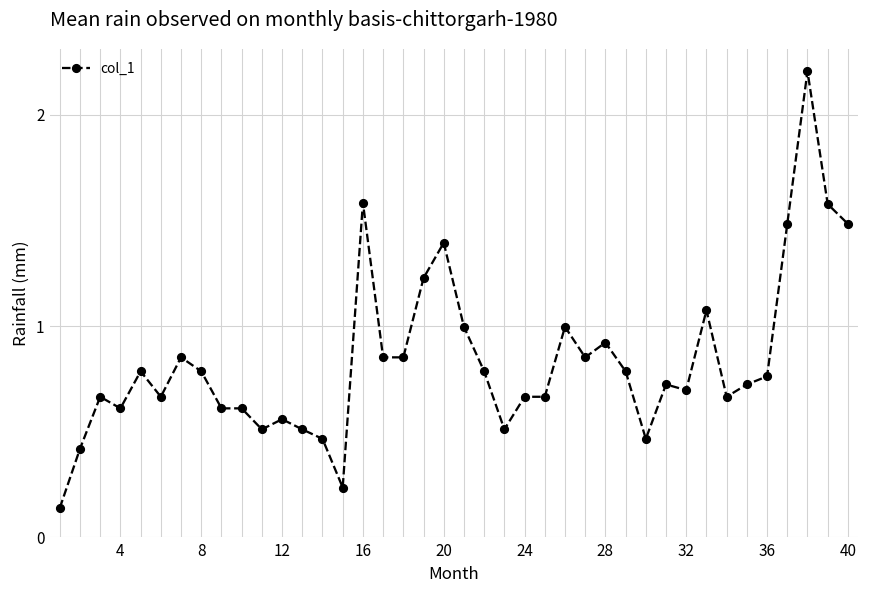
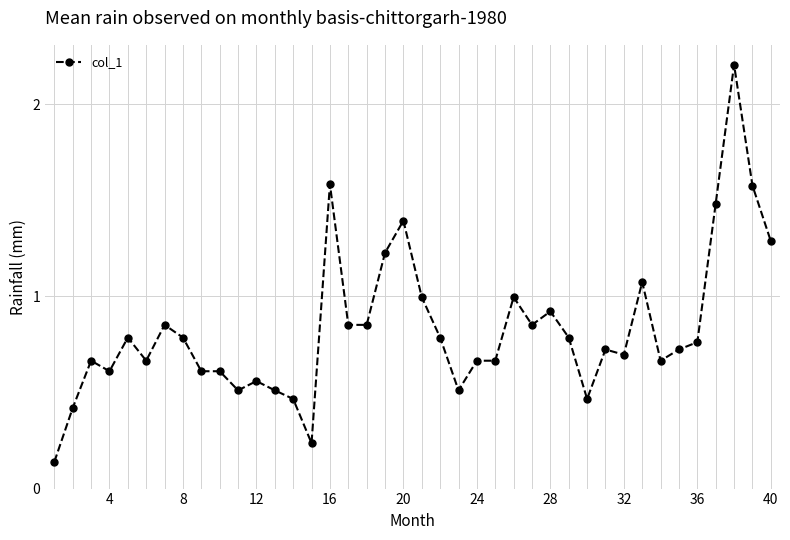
  {
    "4": 0.61,
    "8": 0.79,
    "12": 0.56,
    "16": 1.58,
    "20": 1.39,
    "24": 0.67,
    "28": 0.92,
    "32": 0.70,
    "36": 0.76,
-   "40": 1.48
+   "40": 1.29
  }
